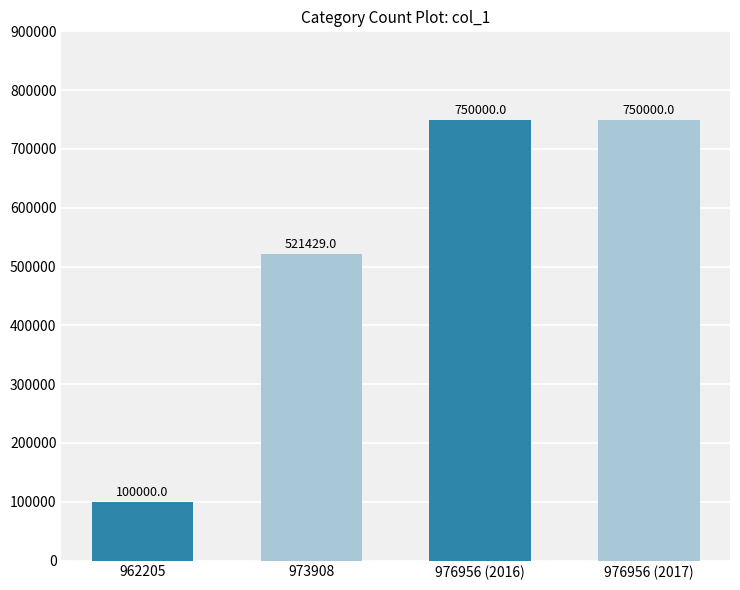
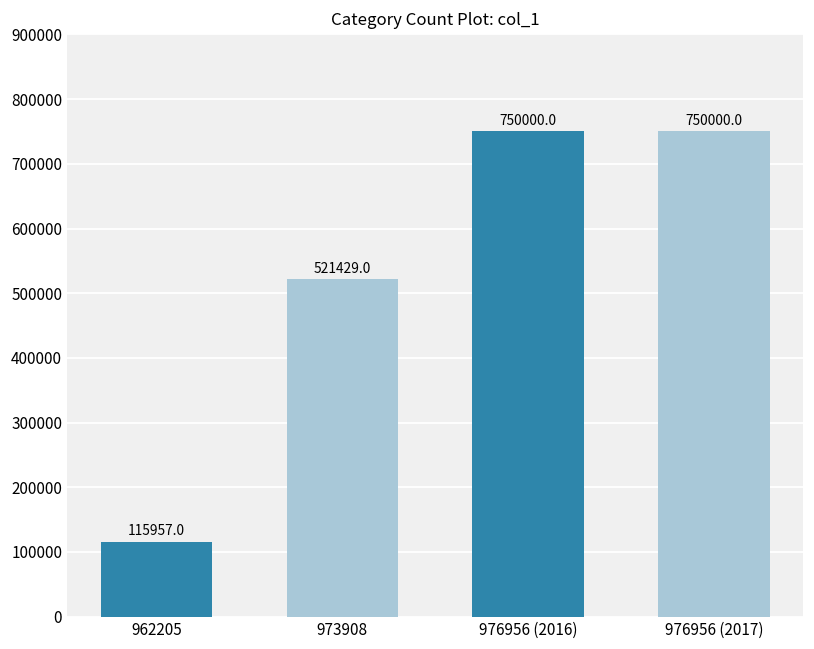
  {
-   "962205": 100000.0,
+   "962205": 115957.0,
    "973908": 521429.0,
    "976956 (2016)": 750000.0,
    "976956 (2017)": 750000.0
  }
